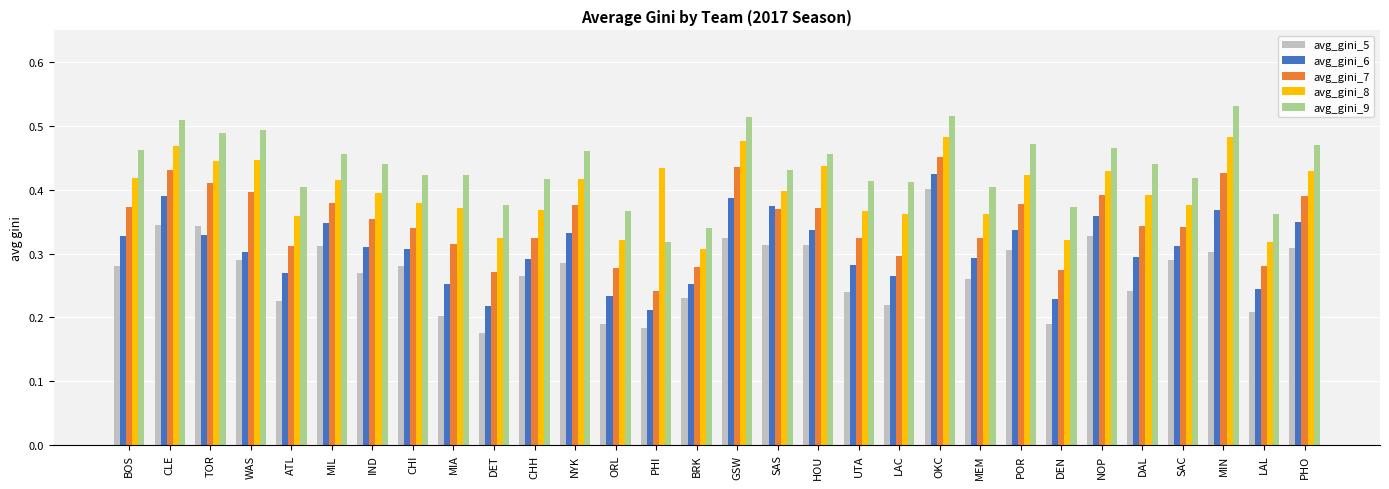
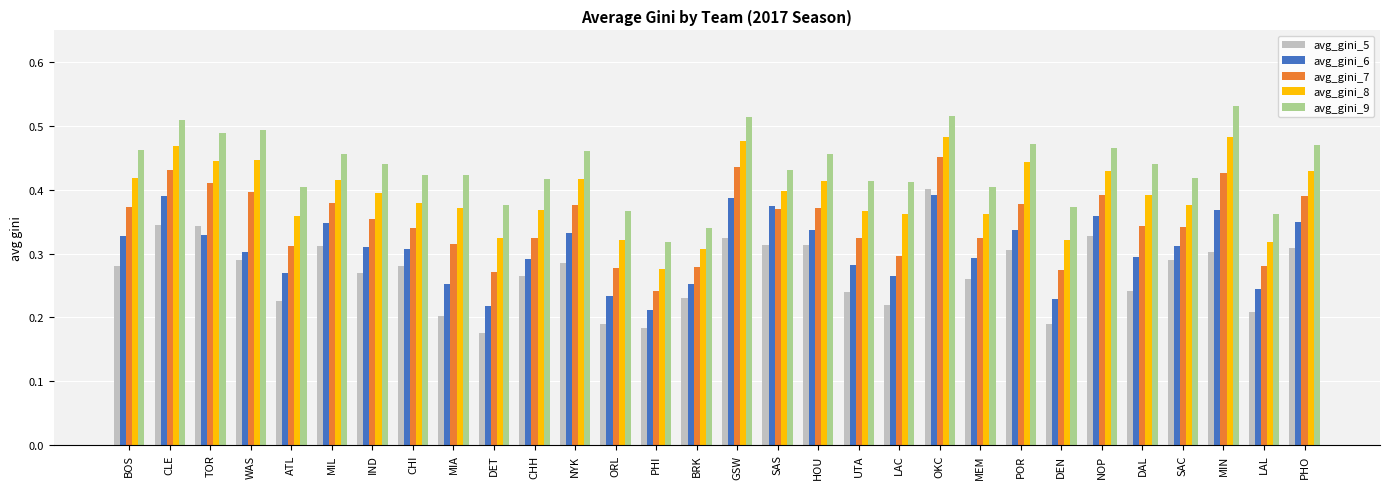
  {
    "avg_gini_6": {
      "BOS": 0.33,
      "CLE": 0.39,
      "TOR": 0.33,
      "WAS": 0.30,
      "ATL": 0.27,
      "MIL": 0.35,
      "IND": 0.31,
      "CHI": 0.31,
      "MIA": 0.25,
      "DET": 0.22,
      "CHH": 0.29,
      "NYK": 0.33,
      "ORL": 0.23,
      "PHI": 0.21,
      "BRK": 0.25,
      "GSW": 0.39,
      "SAS": 0.37,
      "HOU": 0.34,
      "UTA": 0.28,
      "LAC": 0.26,
-     "OKC": 0.42,
+     "OKC": 0.39,
      "MEM": 0.29,
      "POR": 0.34,
      "DEN": 0.23,
      "NOP": 0.36,
      "DAL": 0.29,
      "SAC": 0.31,
      "MIN": 0.37,
      "LAL": 0.24,
      "PHO": 0.35
    },
    "avg_gini_7": {
      "BOS": 0.37,
      "CLE": 0.43,
      "TOR": 0.41,
      "WAS": 0.40,
      "ATL": 0.31,
      "MIL": 0.38,
      "IND": 0.35,
      "CHI": 0.34,
      "MIA": 0.31,
      "DET": 0.27,
      "CHH": 0.32,
      "NYK": 0.38,
      "ORL": 0.28,
      "PHI": 0.24,
      "BRK": 0.28,
      "GSW": 0.44,
      "SAS": 0.37,
      "HOU": 0.37,
      "UTA": 0.32,
      "LAC": 0.30,
      "OKC": 0.45,
      "MEM": 0.32,
      "POR": 0.38,
      "DEN": 0.27,
      "NOP": 0.39,
      "DAL": 0.34,
      "SAC": 0.34,
      "MIN": 0.43,
      "LAL": 0.28,
      "PHO": 0.39
    },
    "avg_gini_8": {
      "BOS": 0.42,
      "CLE": 0.47,
      "TOR": 0.45,
      "WAS": 0.45,
      "ATL": 0.36,
      "MIL": 0.42,
      "IND": 0.40,
      "CHI": 0.38,
      "MIA": 0.37,
      "DET": 0.32,
      "CHH": 0.37,
      "NYK": 0.42,
      "ORL": 0.32,
-     "PHI": 0.43,
+     "PHI": 0.28,
      "BRK": 0.31,
      "GSW": 0.48,
      "SAS": 0.40,
-     "HOU": 0.44,
+     "HOU": 0.41,
      "UTA": 0.37,
      "LAC": 0.36,
      "OKC": 0.48,
      "MEM": 0.36,
-     "POR": 0.42,
+     "POR": 0.44,
      "DEN": 0.32,
      "NOP": 0.43,
      "DAL": 0.39,
      "SAC": 0.38,
      "MIN": 0.48,
      "LAL": 0.32,
      "PHO": 0.43
    }
  }
